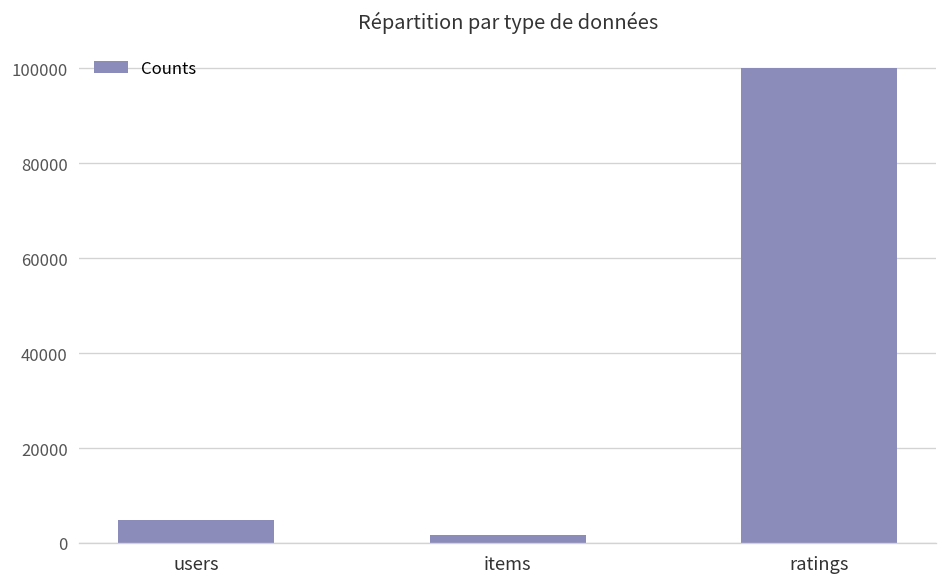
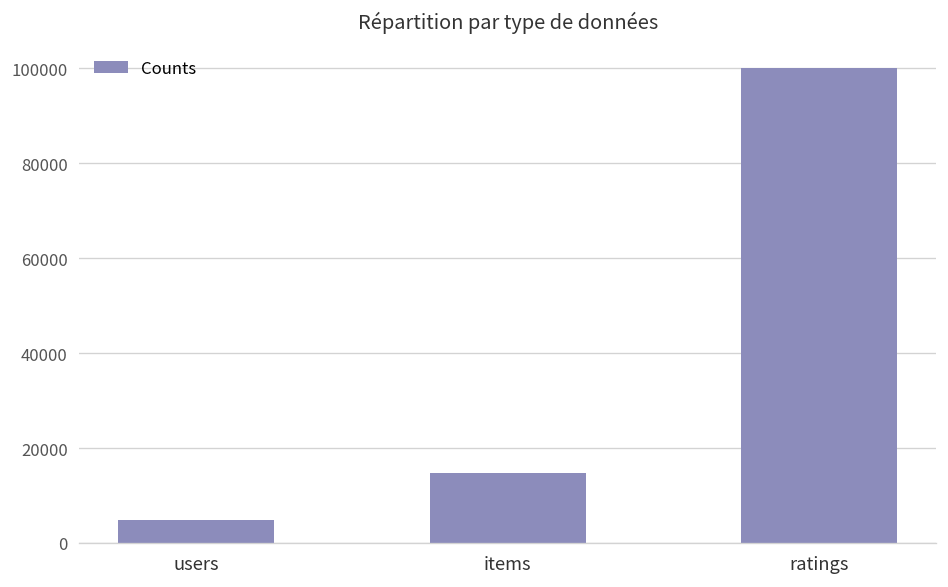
  {
    "users": 5000,
-   "items": 2000,
+   "items": 15000,
    "ratings": 100000
  }
